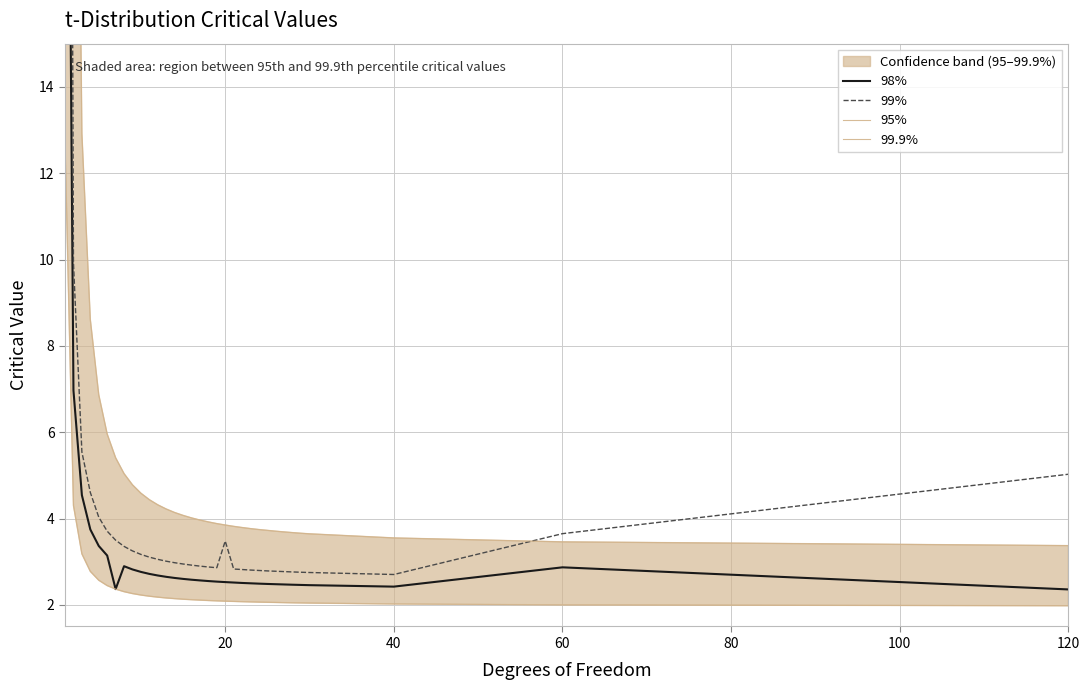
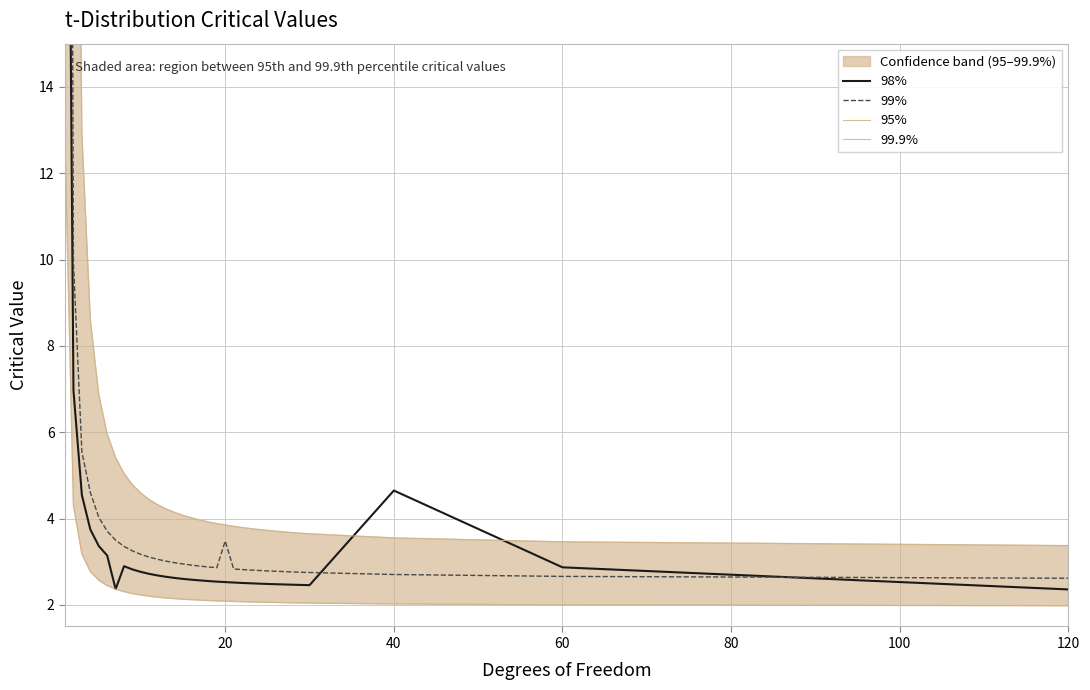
  {
    "98%": {
      "20": 2.5,
-     "40": 2.4,
+     "40": 4.6,
      "60": 2.9,
      "120": 2.4
    },
    "99%": {
      "20": 3.5,
      "40": 2.7,
-     "60": 3.7,
-     "120": 5.0
+     "60": 2.7,
+     "120": 2.6
    }
  }
